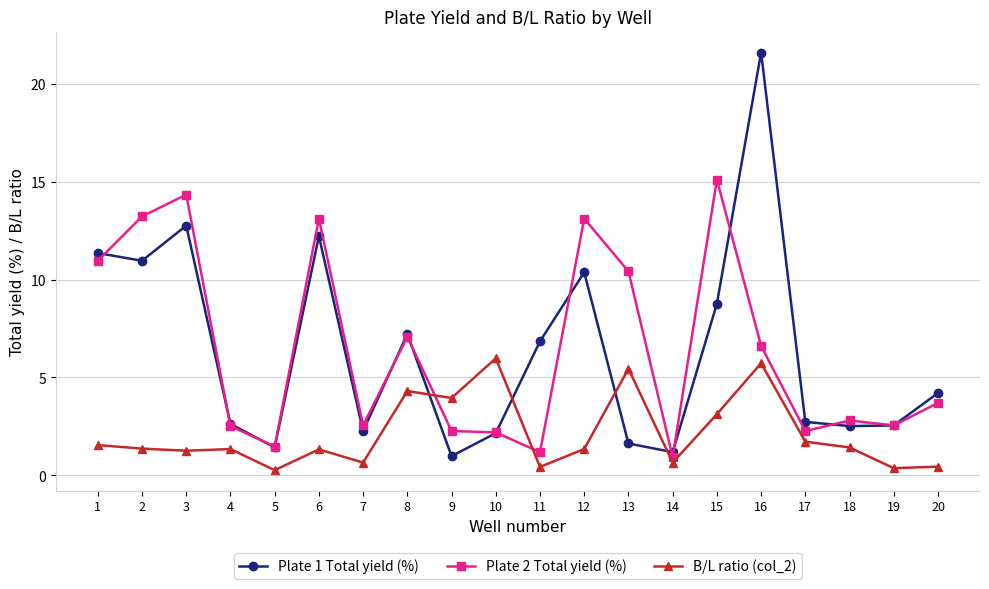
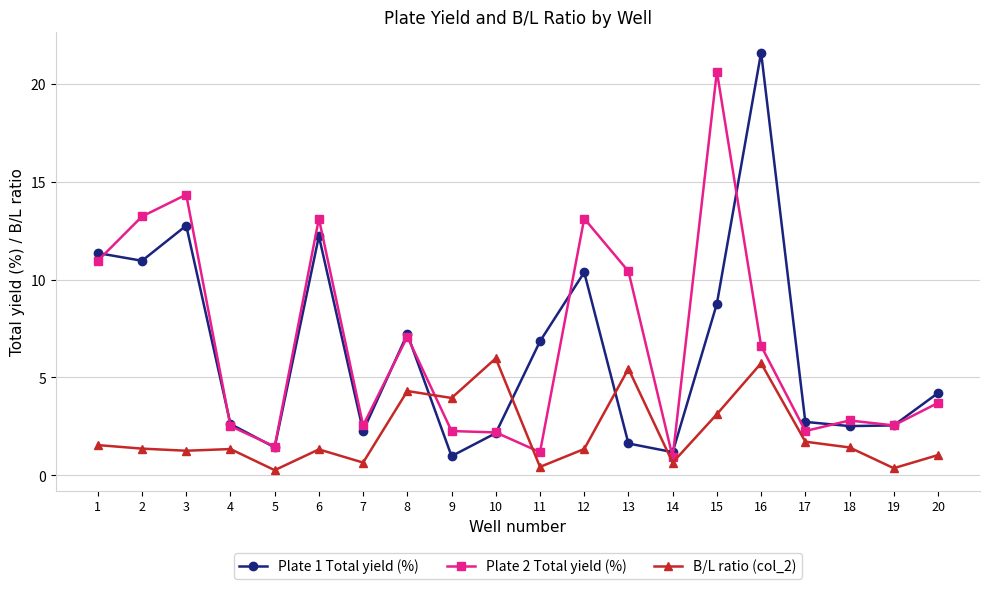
  {
    "Plate 1 Total yield (%)": {
      "1": 11.4,
      "2": 11.0,
      "3": 12.8,
      "6": 12.2,
      "7": 2.3,
      "8": 7.2,
      "9": 1.0,
      "11": 6.8,
      "12": 10.4,
      "13": 1.6,
      "14": 1.2,
      "15": 8.8,
      "16": 21.6,
      "17": 2.7,
      "18": 2.5,
      "20": 4.2
    },
    "Plate 2 Total yield (%)": {
      "1": 11.0,
      "2": 13.2,
      "3": 14.3,
      "6": 13.1,
      "7": 2.6,
      "8": 7.1,
      "9": 2.3,
      "11": 1.2,
      "12": 13.1,
      "13": 10.4,
      "14": 0.9,
-     "15": 15.1,
+     "15": 20.6,
      "16": 6.6,
      "17": 2.3,
      "18": 2.8,
      "20": 3.7
    },
    "B/L ratio (col_2)": {
      "1": 1.5,
      "2": 1.4,
      "3": 1.3,
      "4": 1.3,
      "5": 0.3,
      "6": 1.3,
      "7": 0.7,
      "8": 4.3,
      "9": 4.0,
      "10": 6.0,
      "11": 0.4,
      "12": 1.3,
      "13": 5.4,
      "14": 0.7,
      "15": 3.1,
      "16": 5.7,
      "17": 1.7,
      "18": 1.4,
      "19": 0.4,
-     "20": 0.4
+     "20": 1.0
    }
  }
